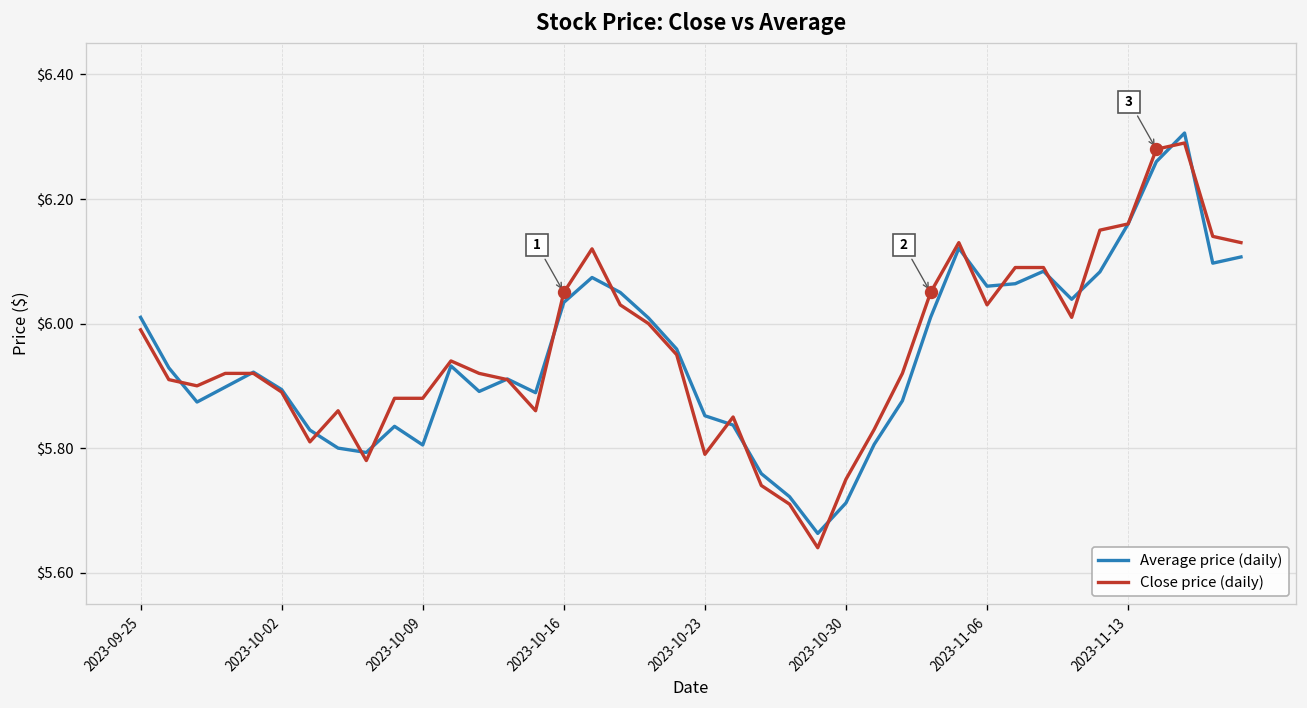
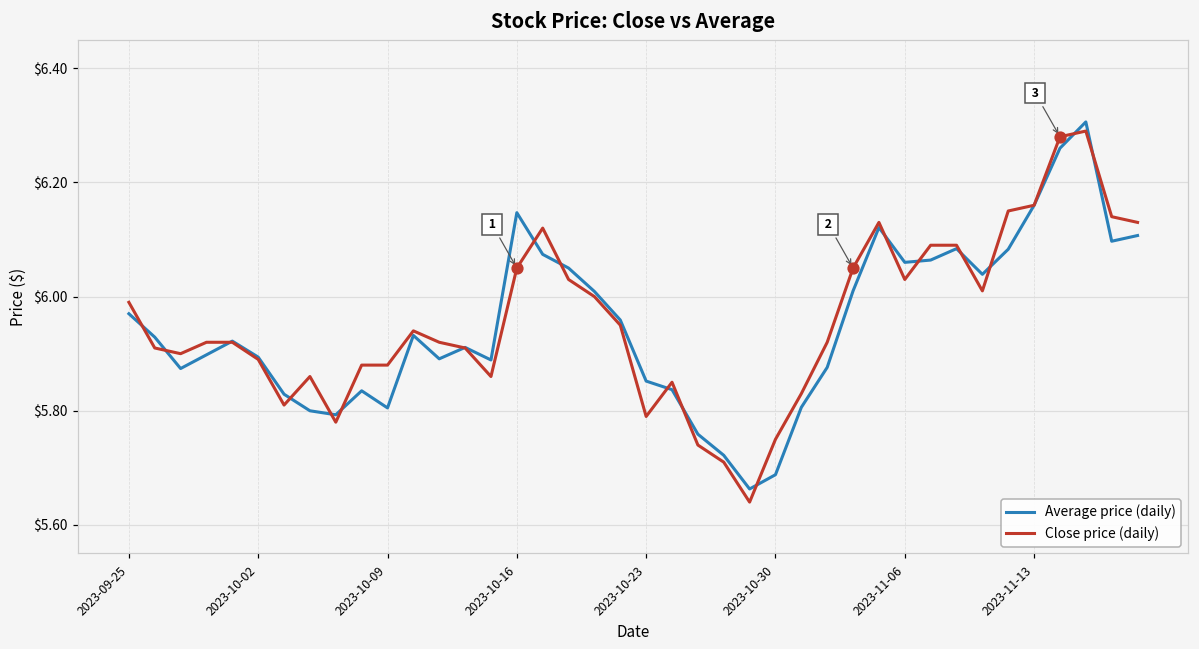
  {
    "Average price (daily)": {
-     "2023-09-25": "$6.01",
+     "2023-09-25": "$5.97",
      "2023-10-09": "$5.81",
-     "2023-10-16": "$6.03",
+     "2023-10-16": "$6.15",
      "2023-10-23": "$5.85",
-     "2023-10-30": "$5.71",
+     "2023-10-30": "$5.69",
      "2023-11-06": "$6.06"
    }
  }
